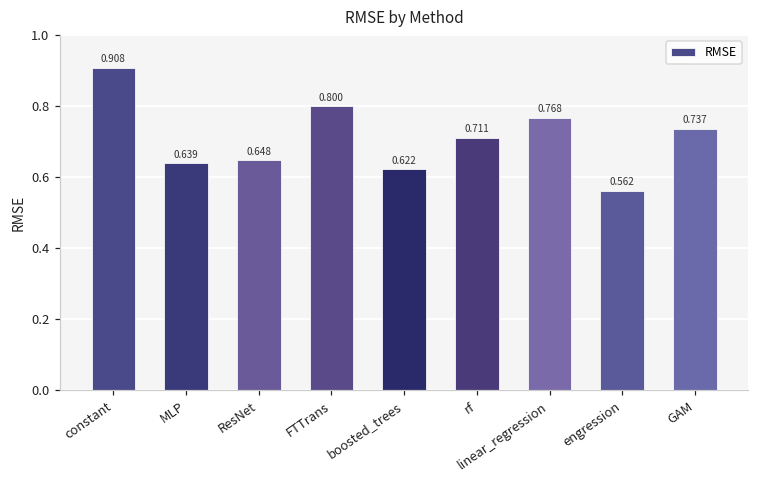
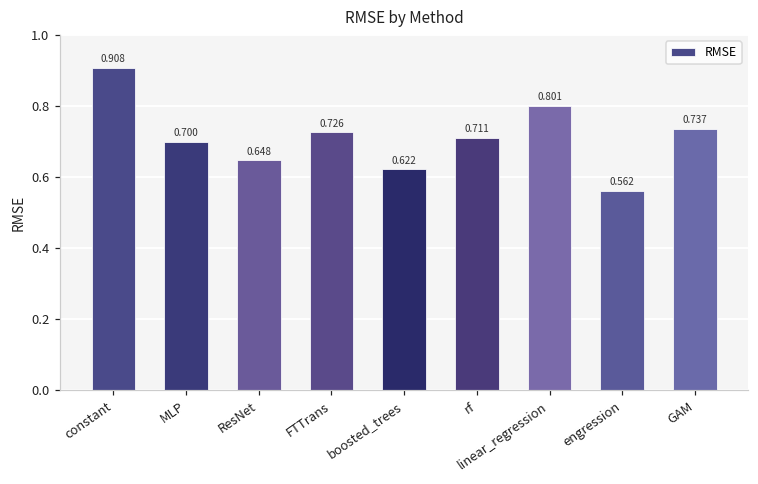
  {
    "constant": 0.908,
-   "MLP": 0.639,
+   "MLP": 0.700,
    "ResNet": 0.648,
-   "FTTrans": 0.800,
+   "FTTrans": 0.726,
    "boosted_trees": 0.622,
    "rf": 0.711,
-   "linear_regression": 0.768,
+   "linear_regression": 0.801,
    "engression": 0.562,
    "GAM": 0.737
  }
